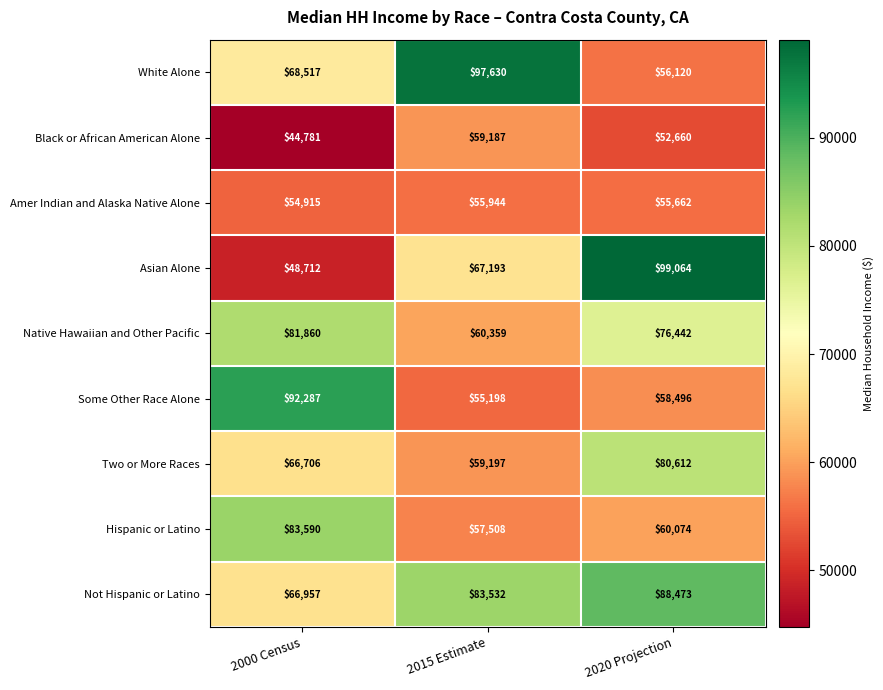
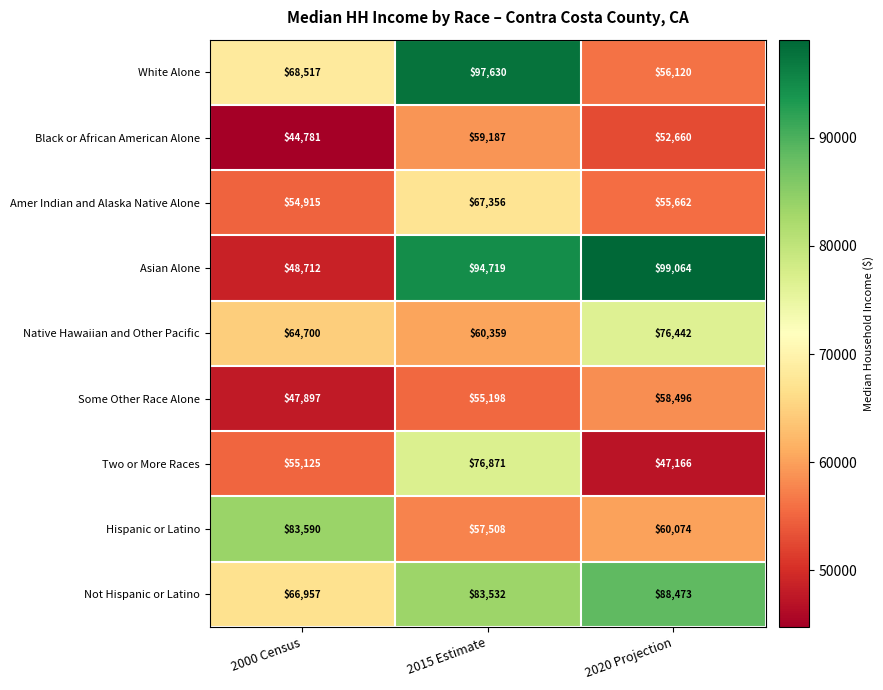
  {
    "White Alone": {
      "2000 Census": "$68,517",
      "2015 Estimate": "$97,630",
      "2020 Projection": "$56,120"
    },
    "Black or African American Alone": {
      "2000 Census": "$44,781",
      "2015 Estimate": "$59,187",
      "2020 Projection": "$52,660"
    },
    "Amer Indian and Alaska Native Alone": {
      "2000 Census": "$54,915",
-     "2015 Estimate": "$55,944",
+     "2015 Estimate": "$67,356",
      "2020 Projection": "$55,662"
    },
    "Asian Alone": {
      "2000 Census": "$48,712",
-     "2015 Estimate": "$67,193",
+     "2015 Estimate": "$94,719",
      "2020 Projection": "$99,064"
    },
    "Native Hawaiian and Other Pacific": {
-     "2000 Census": "$81,860",
+     "2000 Census": "$64,700",
      "2015 Estimate": "$60,359",
      "2020 Projection": "$76,442"
    },
    "Some Other Race Alone": {
-     "2000 Census": "$92,287",
+     "2000 Census": "$47,897",
      "2015 Estimate": "$55,198",
      "2020 Projection": "$58,496"
    },
    "Two or More Races": {
-     "2000 Census": "$66,706",
-     "2015 Estimate": "$59,197",
-     "2020 Projection": "$80,612"
+     "2000 Census": "$55,125",
+     "2015 Estimate": "$76,871",
+     "2020 Projection": "$47,166"
    },
    "Hispanic or Latino": {
      "2000 Census": "$83,590",
      "2015 Estimate": "$57,508",
      "2020 Projection": "$60,074"
    },
    "Not Hispanic or Latino": {
      "2000 Census": "$66,957",
      "2015 Estimate": "$83,532",
      "2020 Projection": "$88,473"
    }
  }
